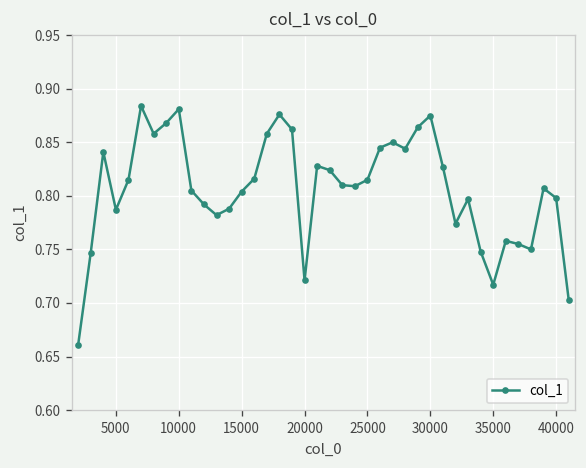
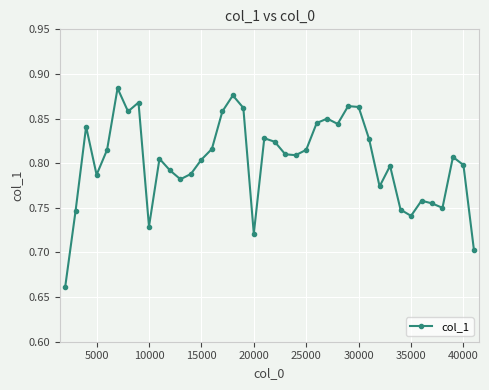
  {
    "5000": 0.79,
-   "10000": 0.88,
+   "10000": 0.73,
    "15000": 0.80,
    "20000": 0.72,
    "25000": 0.82,
-   "30000": 0.88,
-   "35000": 0.72,
+   "30000": 0.86,
+   "35000": 0.74,
    "40000": 0.80
  }
